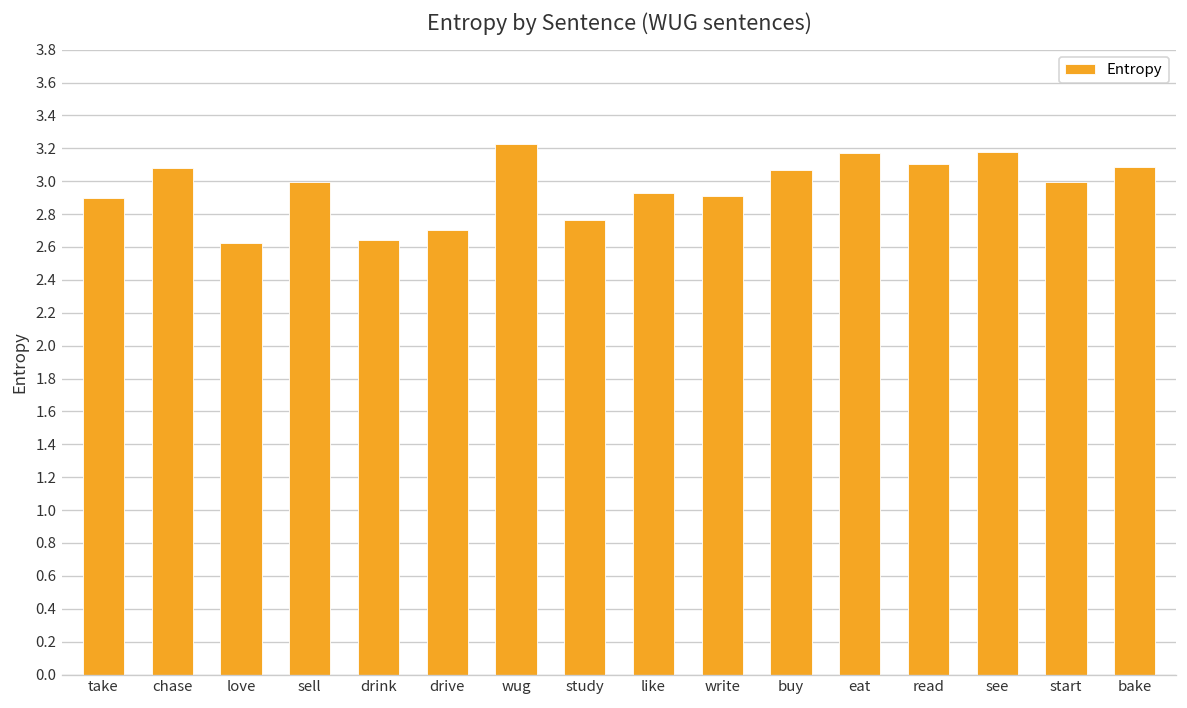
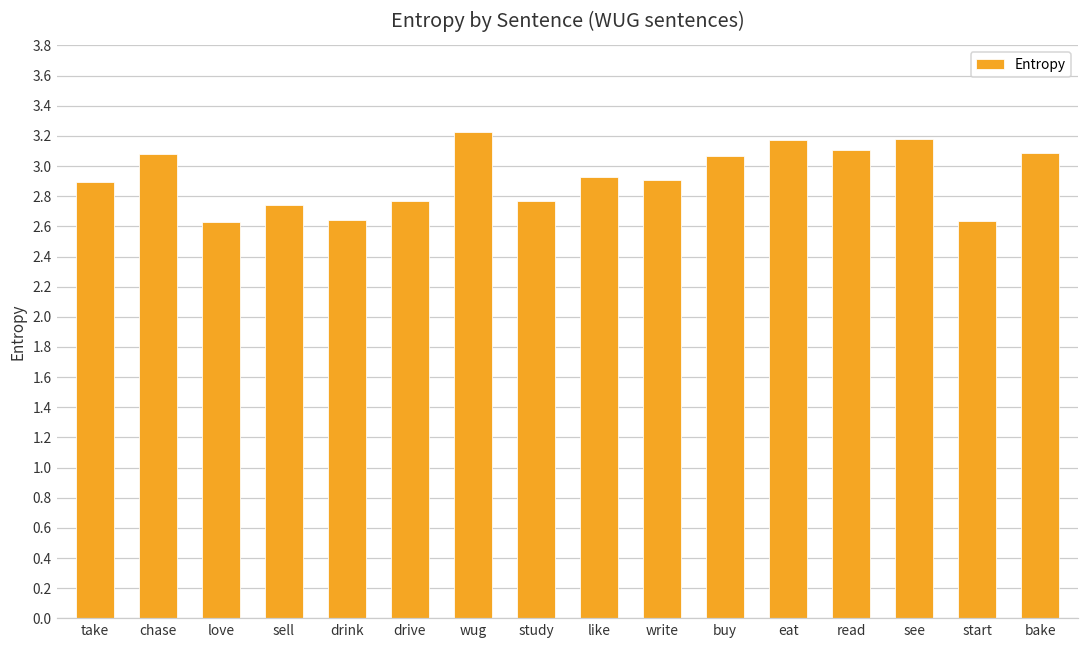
  {
    "take": 2.90,
    "chase": 3.08,
    "love": 2.63,
-   "sell": 3.00,
+   "sell": 2.74,
    "drink": 2.64,
-   "drive": 2.70,
+   "drive": 2.77,
    "wug": 3.23,
    "study": 2.77,
    "like": 2.93,
    "write": 2.91,
    "buy": 3.07,
    "eat": 3.17,
    "read": 3.10,
    "see": 3.18,
-   "start": 3.00,
+   "start": 2.63,
    "bake": 3.09
  }
